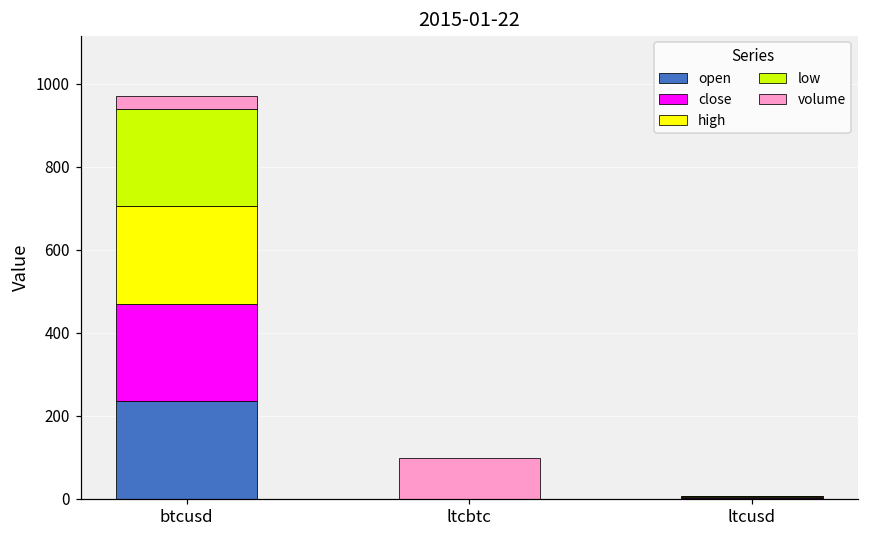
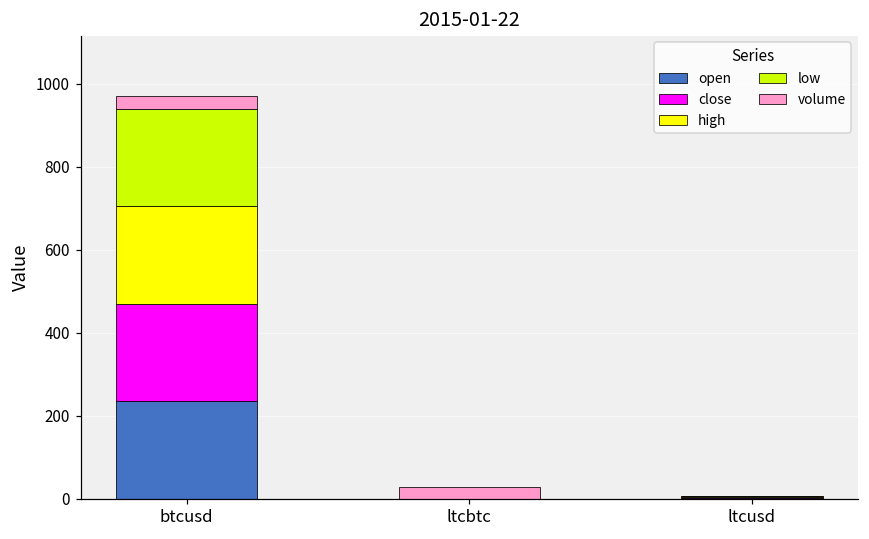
  {
    "open": {
      "btcusd": 230
    },
    "close": {
      "btcusd": 230
    },
    "volume": {
      "btcusd": 30,
-     "ltcbtc": 100
+     "ltcbtc": 30
    }
  }
